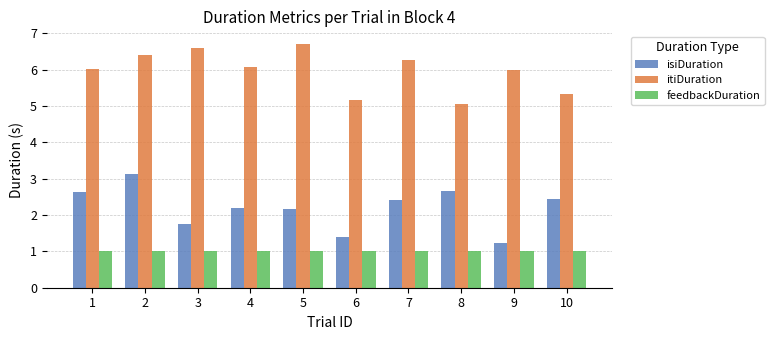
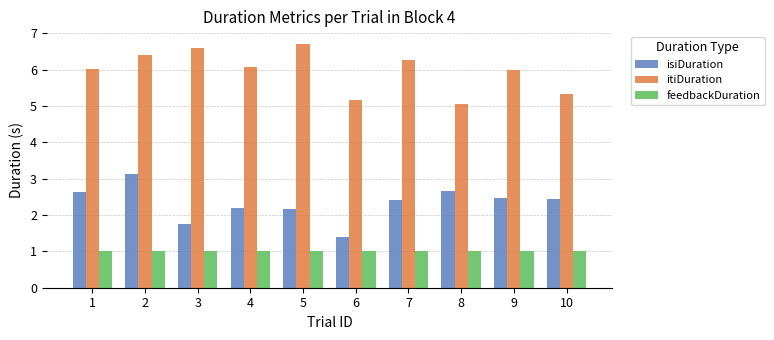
  {
    "isiDuration": {
      "1": 2.6,
      "2": 3.1,
      "3": 1.8,
      "4": 2.2,
      "5": 2.2,
      "6": 1.4,
      "7": 2.4,
      "8": 2.7,
-     "9": 1.2,
+     "9": 2.5,
      "10": 2.5
    },
    "itiDuration": {
      "1": 6.0,
      "2": 6.4,
      "3": 6.6,
      "4": 6.1,
      "5": 6.7,
      "6": 5.2,
      "7": 6.3,
      "8": 5.1,
      "9": 6.0,
      "10": 5.3
    },
    "feedbackDuration": {
      "1": 1.0,
      "2": 1.0,
      "3": 1.0,
      "4": 1.0,
      "5": 1.0,
      "6": 1.0,
      "7": 1.0,
      "8": 1.0,
      "9": 1.0,
      "10": 1.0
    }
  }
